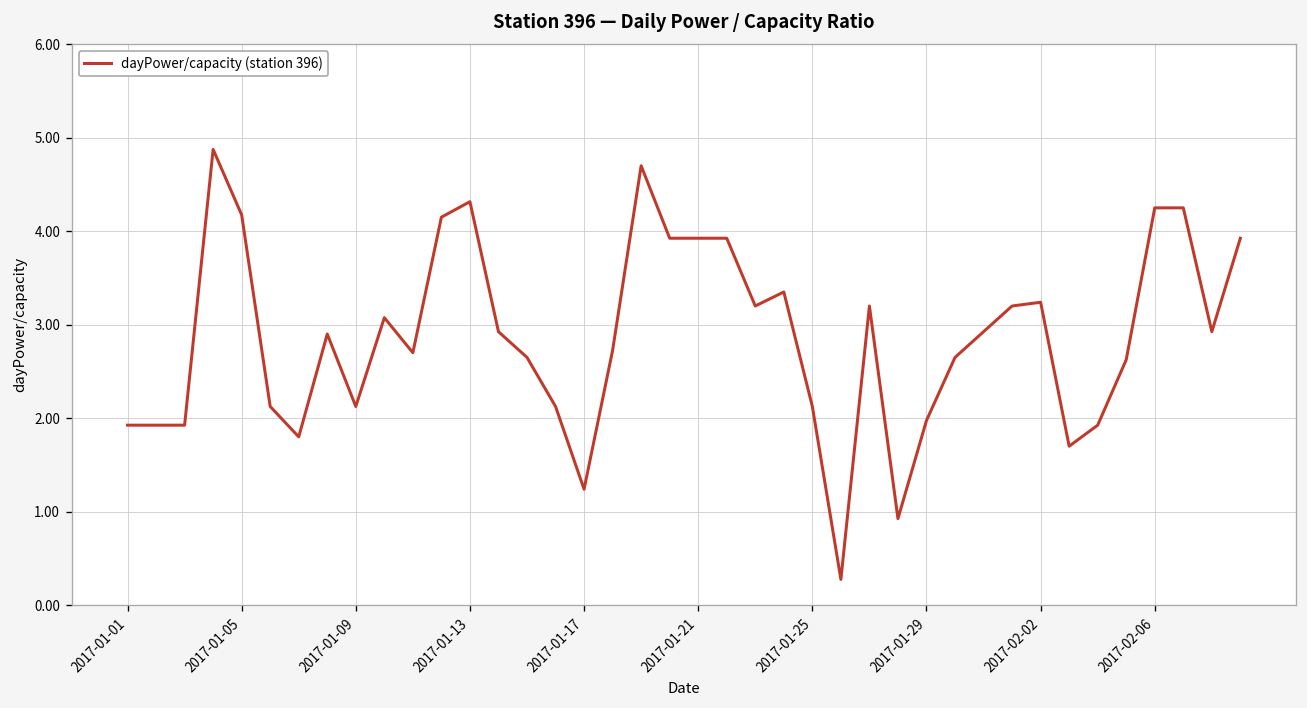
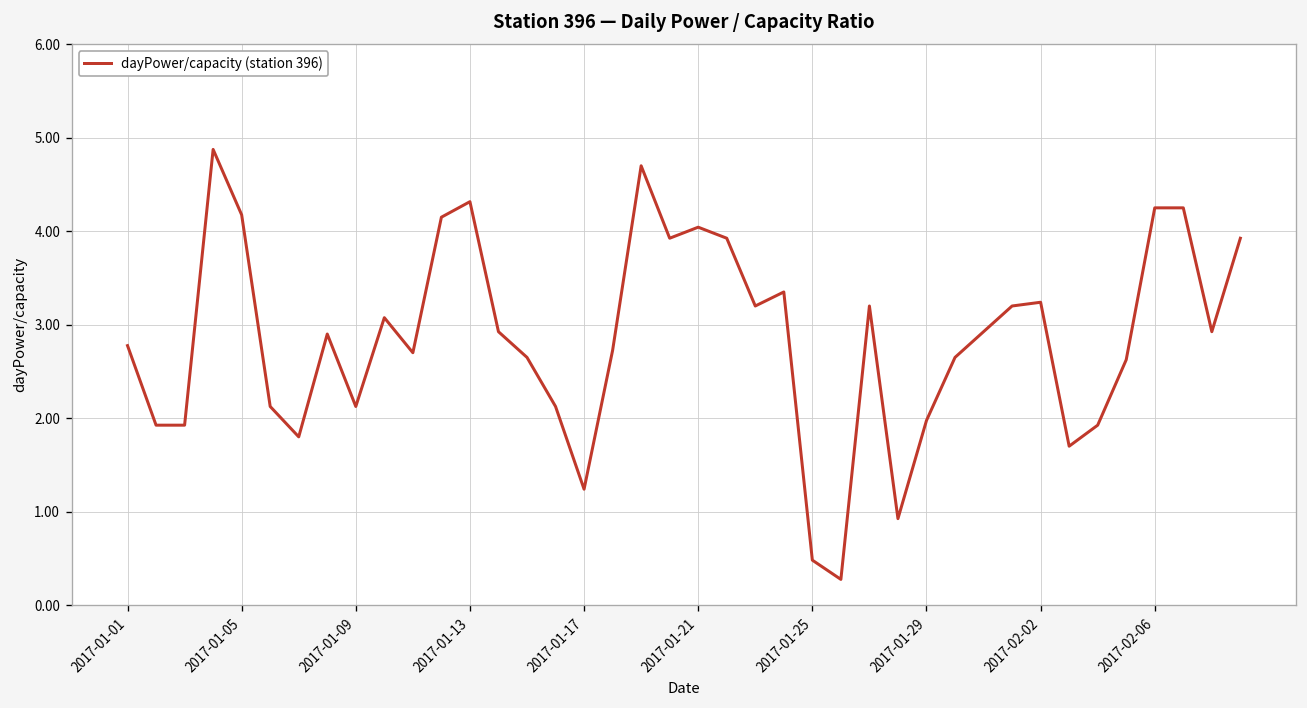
  {
-   "2017-01-01": 1.9,
+   "2017-01-01": 2.8,
    "2017-01-05": 4.2,
    "2017-01-09": 2.1,
    "2017-01-13": 4.3,
    "2017-01-17": 1.2,
-   "2017-01-21": 3.9,
-   "2017-01-25": 2.1,
+   "2017-01-21": 4.0,
+   "2017-01-25": 0.5,
    "2017-01-29": 2.0,
    "2017-02-02": 3.2,
    "2017-02-06": 4.3
  }
